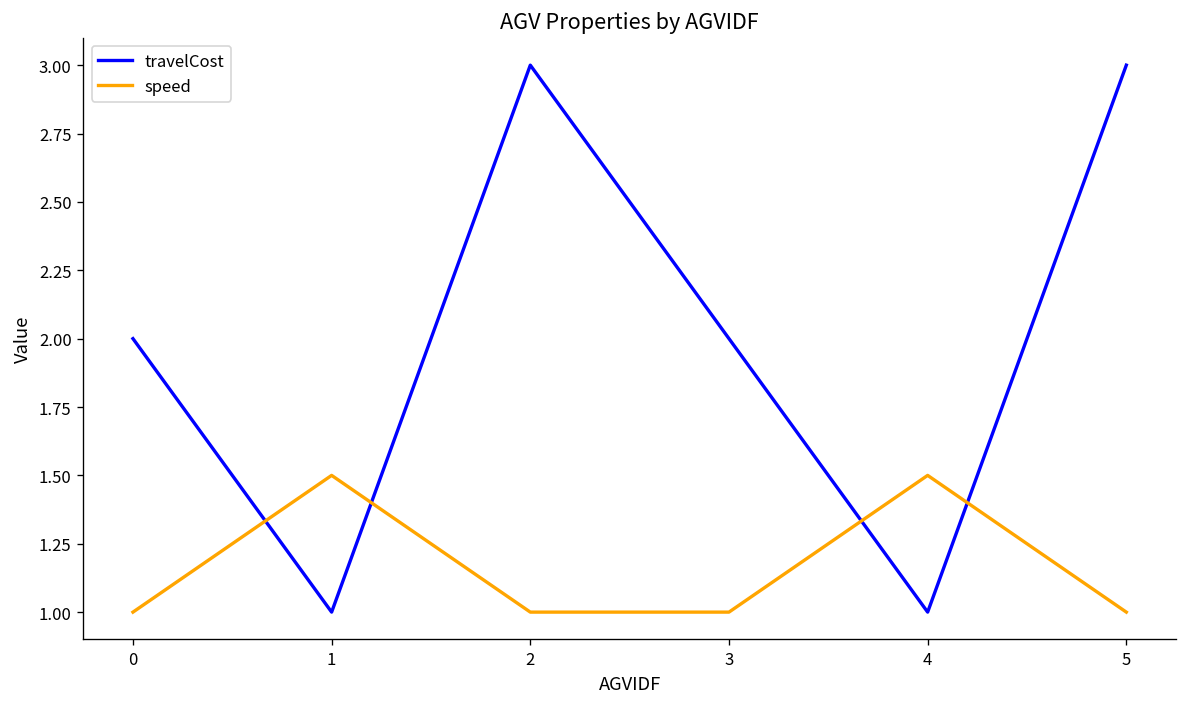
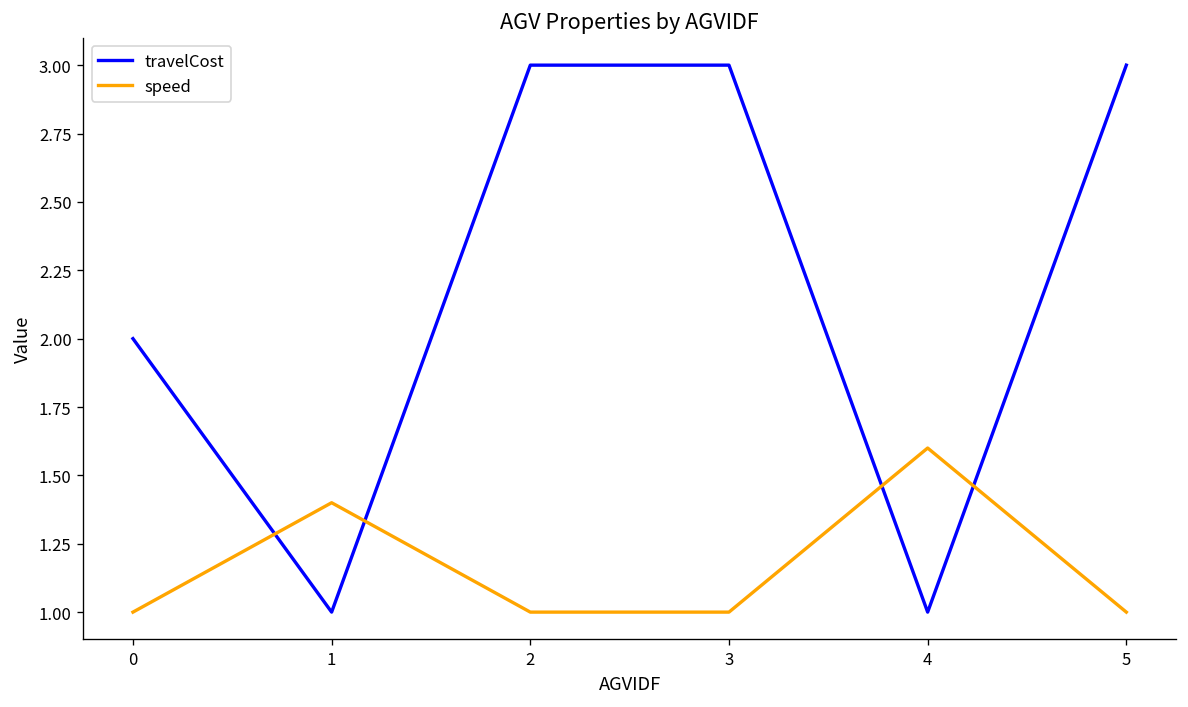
  {
    "travelCost": {
      "0": 2,
      "1": 1,
      "2": 3,
-     "3": 2,
+     "3": 3,
      "4": 1,
      "5": 3
    },
    "speed": {
      "0": 1.0,
-     "1": 1.5,
+     "1": 1.4,
      "2": 1.0,
      "3": 1.0,
-     "4": 1.5,
+     "4": 1.6,
      "5": 1.0
    }
  }
